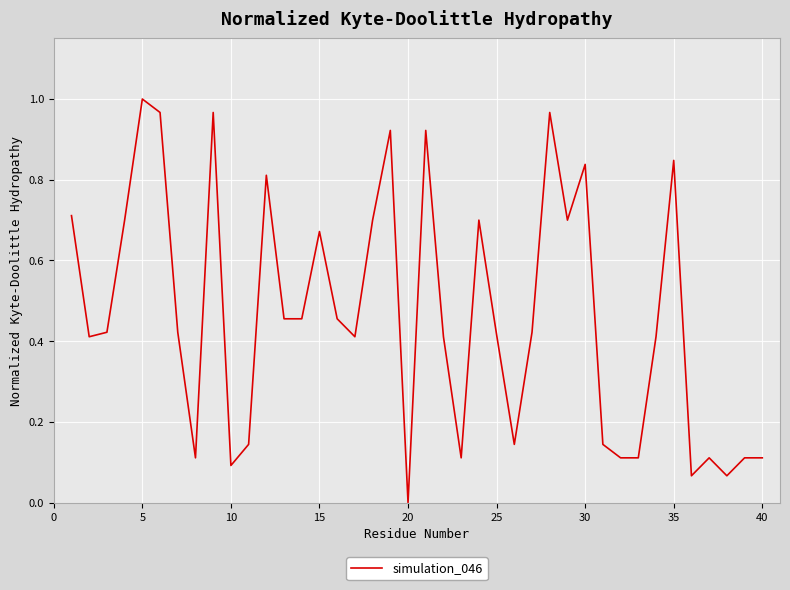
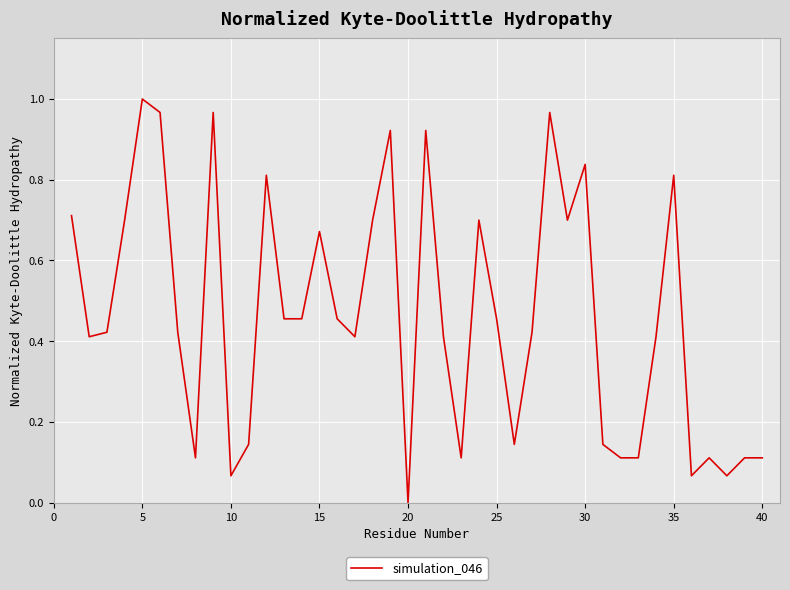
  {
    "5": 1.00,
-   "10": 0.09,
+   "10": 0.07,
    "15": 0.67,
    "20": 0.00,
-   "25": 0.42,
+   "25": 0.46,
    "30": 0.84,
-   "35": 0.85,
+   "35": 0.81,
    "40": 0.11
  }
